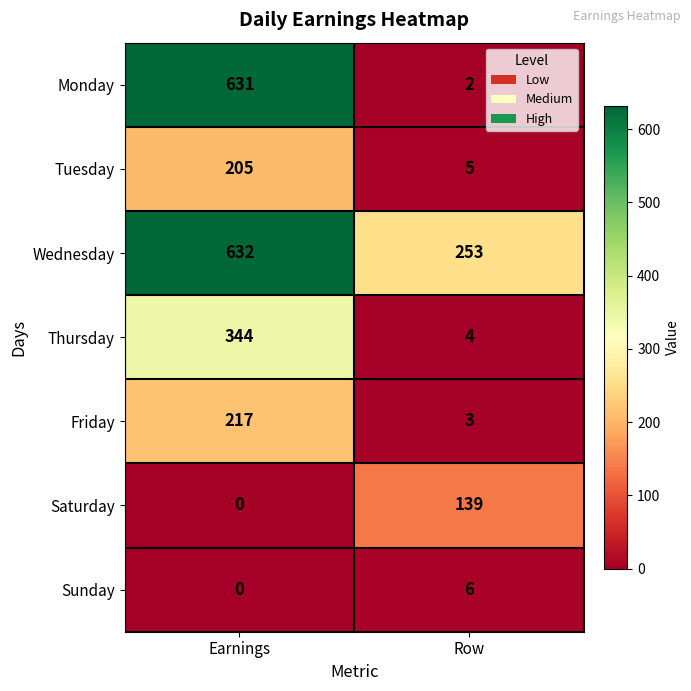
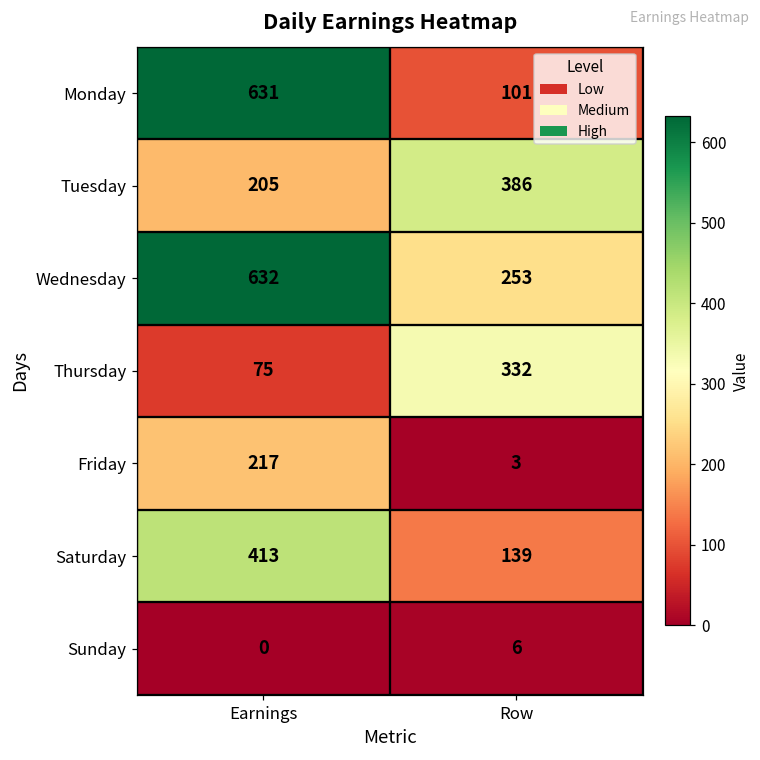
  {
    "Monday": {
      "Earnings": 631,
-     "Row": 2
+     "Row": 101
    },
    "Tuesday": {
      "Earnings": 205,
-     "Row": 5
+     "Row": 386
    },
    "Wednesday": {
      "Earnings": 632,
      "Row": 253
    },
    "Thursday": {
-     "Earnings": 344,
-     "Row": 4
+     "Earnings": 75,
+     "Row": 332
    },
    "Friday": {
      "Earnings": 217,
      "Row": 3
    },
    "Saturday": {
-     "Earnings": 0,
+     "Earnings": 413,
      "Row": 139
    },
    "Sunday": {
      "Earnings": 0,
      "Row": 6
    }
  }
